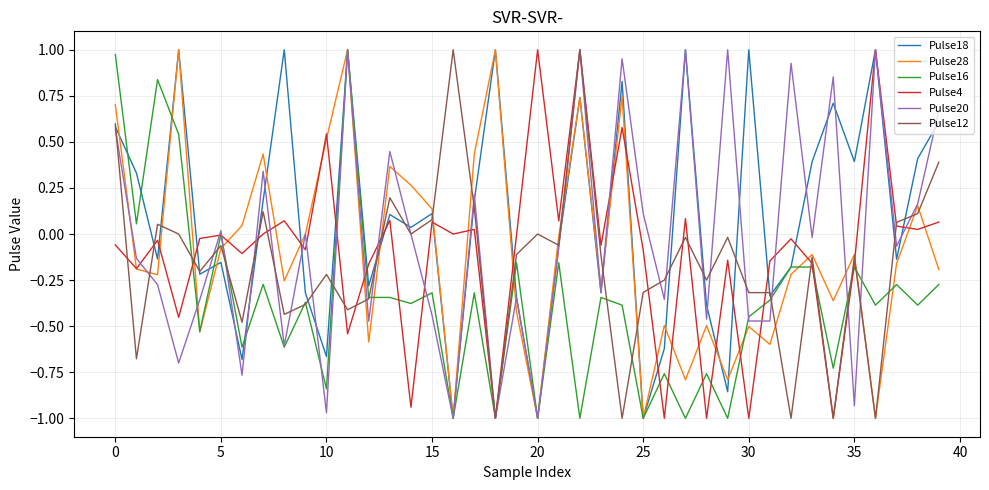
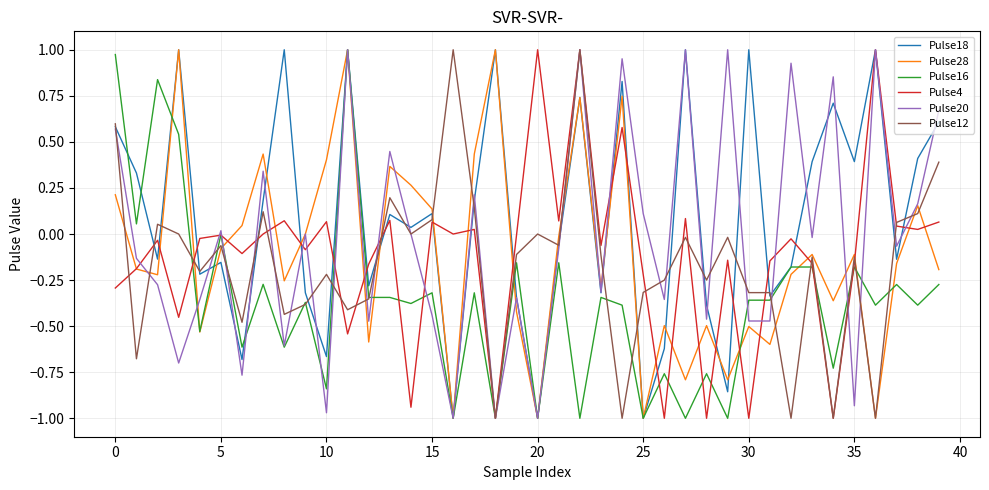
  {
    "Pulse18": {
      "5": -0.15,
      "10": -0.67,
      "15": 0.11,
      "30": 1.00,
      "35": 0.39
    },
    "Pulse28": {
-     "0": 0.70,
+     "0": 0.21,
      "5": -0.08,
-     "10": 0.52,
+     "10": 0.40,
      "15": 0.14,
      "30": -0.50,
      "35": -0.11
    },
    "Pulse16": {
      "0": 0.97,
      "10": -0.84,
      "15": -0.32,
-     "30": -0.45,
+     "30": -0.36,
      "35": -0.18
    },
    "Pulse4": {
-     "0": -0.06,
-     "10": 0.54,
+     "0": -0.29,
+     "10": 0.07,
      "20": 1.00,
-     "25": -0.09,
+     "25": -0.22,
      "30": -1.00,
      "35": -0.16
    },
    "Pulse20": {
      "5": 0.02,
      "10": -0.97,
      "15": -0.44,
      "25": 0.11,
      "30": -0.47,
      "35": -0.93
    },
    "Pulse12": {
      "0": 0.60,
      "5": -0.06,
      "10": -0.22,
      "20": 0.00,
      "25": -0.32,
      "30": -0.32,
      "35": -0.13
    }
  }
